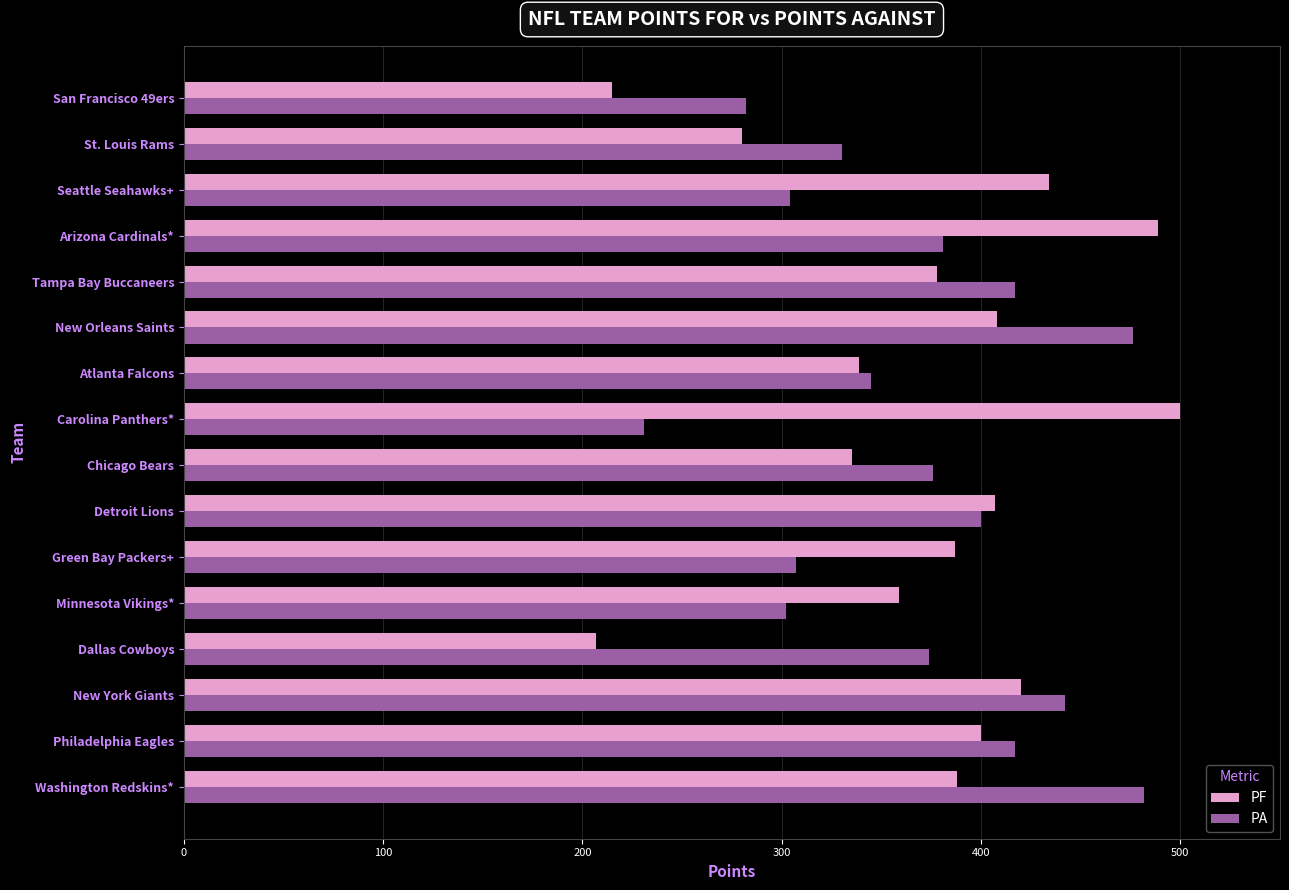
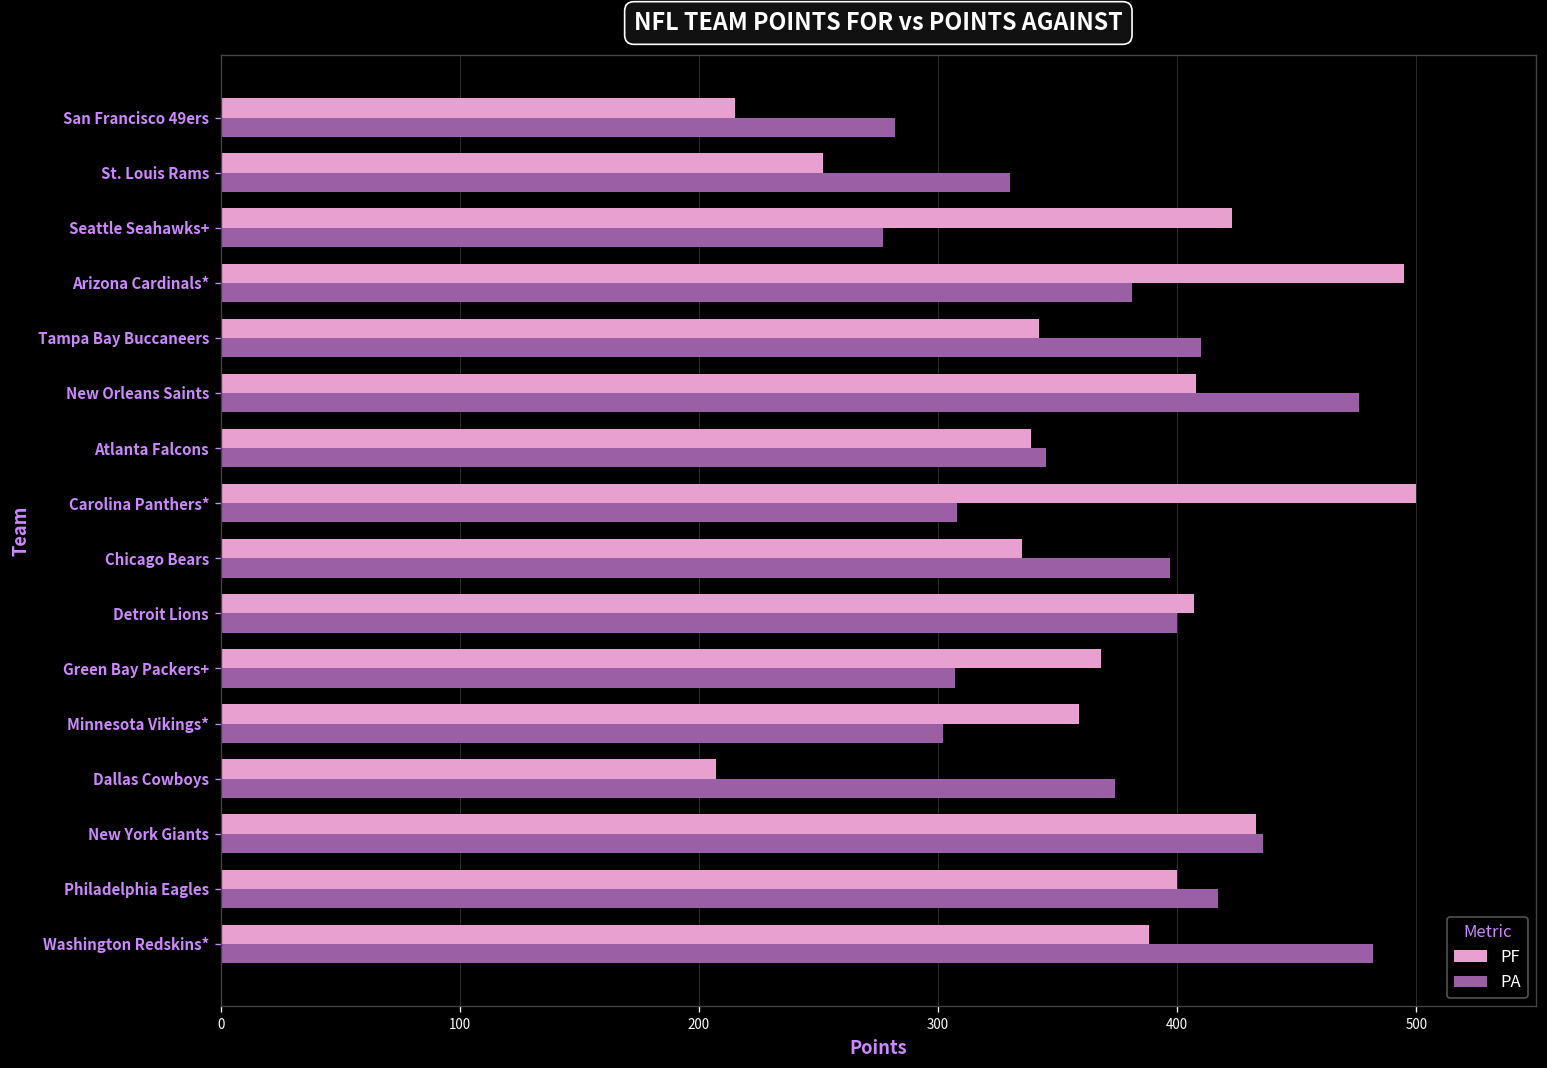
  {
    "PF": {
      "San Francisco 49ers": 215,
-     "St. Louis Rams": 280,
-     "Seattle Seahawks+": 434,
-     "Arizona Cardinals*": 489,
-     "Tampa Bay Buccaneers": 378,
+     "St. Louis Rams": 252,
+     "Seattle Seahawks+": 423,
+     "Arizona Cardinals*": 495,
+     "Tampa Bay Buccaneers": 342,
      "New Orleans Saints": 408,
      "Atlanta Falcons": 339,
      "Carolina Panthers*": 500,
      "Chicago Bears": 335,
      "Detroit Lions": 407,
-     "Green Bay Packers+": 387,
+     "Green Bay Packers+": 368,
      "Minnesota Vikings*": 359,
      "Dallas Cowboys": 207,
-     "New York Giants": 420,
+     "New York Giants": 433,
      "Philadelphia Eagles": 400,
      "Washington Redskins*": 388
    },
    "PA": {
      "San Francisco 49ers": 282,
      "St. Louis Rams": 330,
-     "Seattle Seahawks+": 304,
+     "Seattle Seahawks+": 277,
      "Arizona Cardinals*": 381,
-     "Tampa Bay Buccaneers": 417,
+     "Tampa Bay Buccaneers": 410,
      "New Orleans Saints": 476,
      "Atlanta Falcons": 345,
-     "Carolina Panthers*": 231,
-     "Chicago Bears": 376,
+     "Carolina Panthers*": 308,
+     "Chicago Bears": 397,
      "Detroit Lions": 400,
      "Green Bay Packers+": 307,
      "Minnesota Vikings*": 302,
      "Dallas Cowboys": 374,
-     "New York Giants": 442,
+     "New York Giants": 436,
      "Philadelphia Eagles": 417,
      "Washington Redskins*": 482
    }
  }
